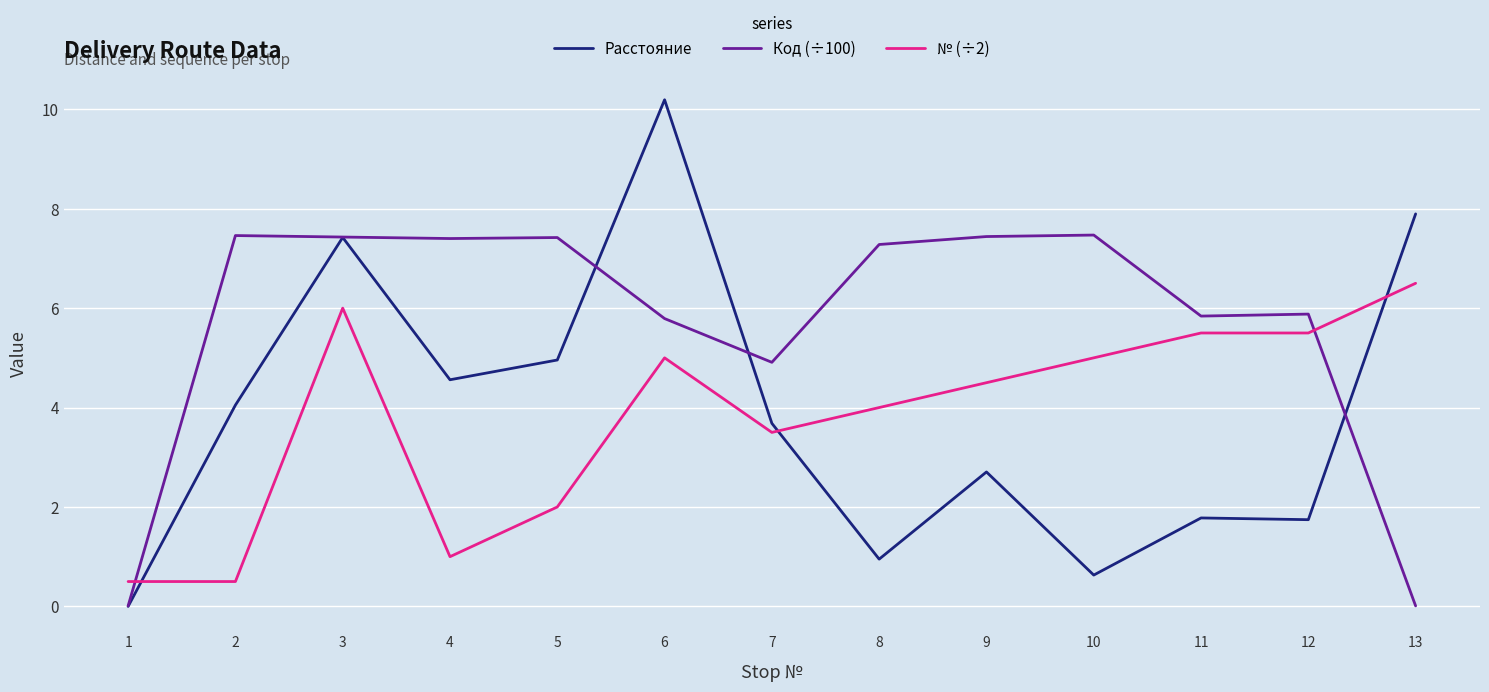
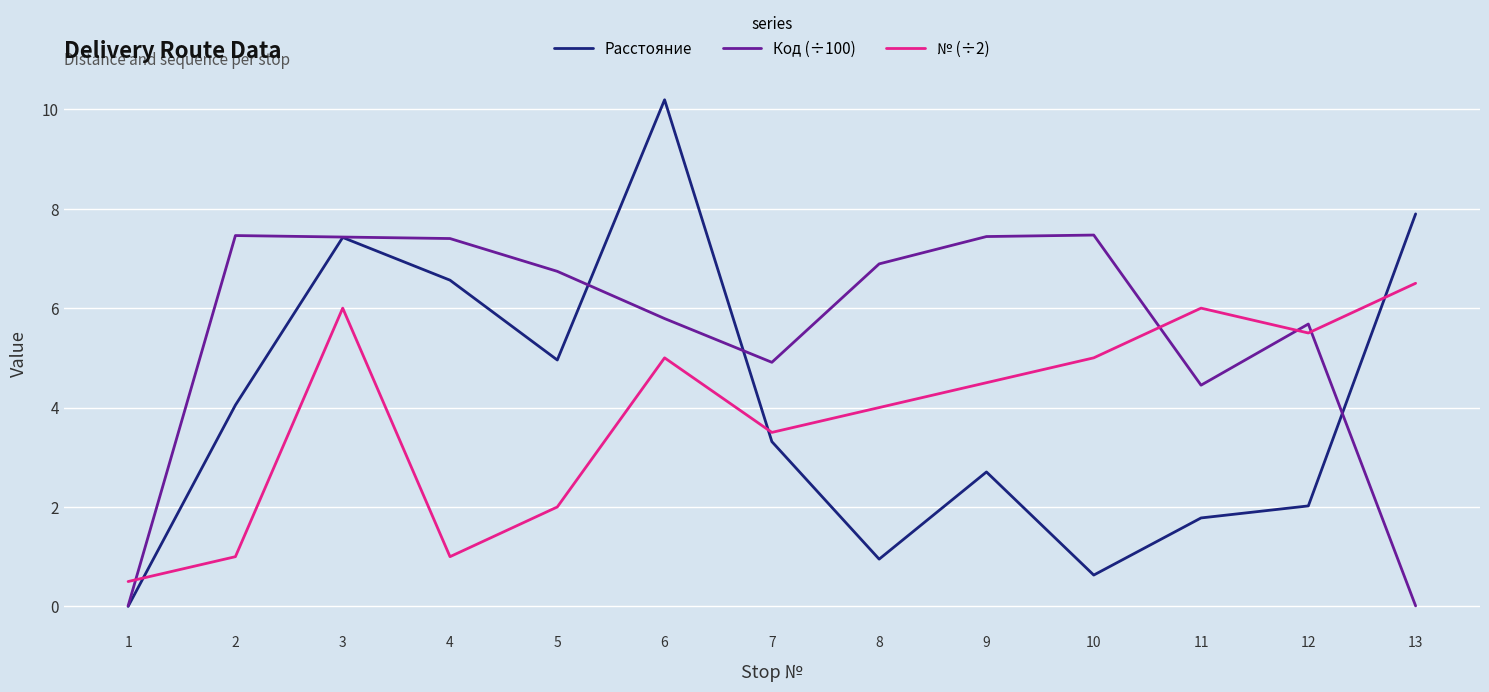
  {
    "Расстояние": {
      "2": 4.0,
-     "4": 4.6,
+     "4": 6.6,
      "5": 5.0,
      "6": 10.2,
-     "7": 3.7,
+     "7": 3.3,
      "8": 1.0,
      "9": 2.7,
      "10": 0.6,
      "11": 1.8,
-     "12": 1.7,
+     "12": 2.0,
      "13": 7.9
    },
    "Код (÷100)": {
      "2": 7.5,
      "4": 7.4,
-     "5": 7.4,
+     "5": 6.7,
      "6": 5.8,
      "7": 4.9,
-     "8": 7.3,
+     "8": 6.9,
      "9": 7.4,
      "10": 7.5,
-     "11": 5.8,
-     "12": 5.9,
+     "11": 4.5,
+     "12": 5.7,
      "13": 0.0
    },
    "№ (÷2)": {
      "1": 0.5,
-     "2": 0.5,
+     "2": 1.0,
      "3": 6.0,
      "4": 1.0,
      "5": 2.0,
      "6": 5.0,
      "7": 3.5,
      "8": 4.0,
      "9": 4.5,
      "10": 5.0,
-     "11": 5.5,
+     "11": 6.0,
      "12": 5.5,
      "13": 6.5
    }
  }
